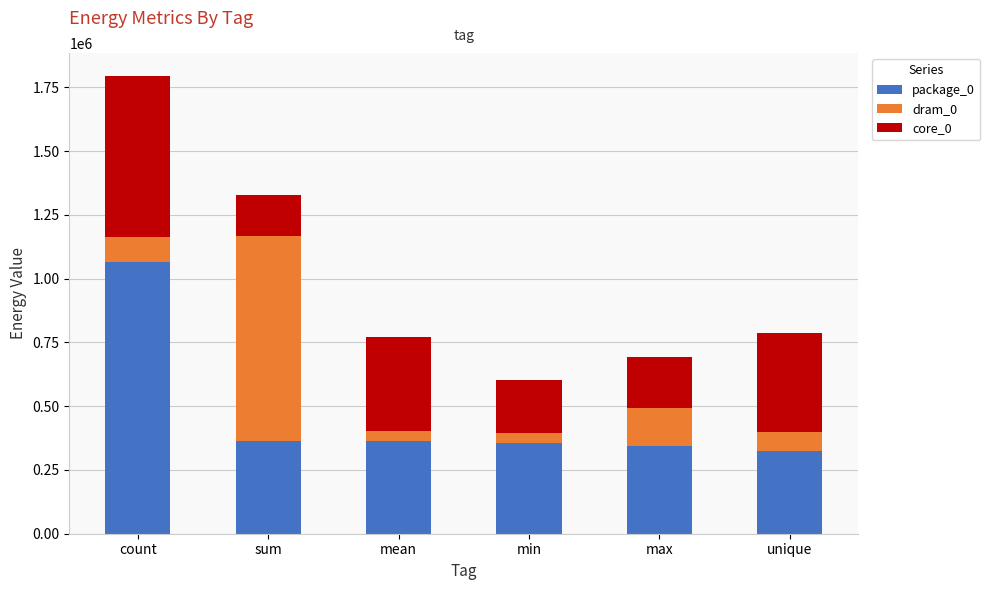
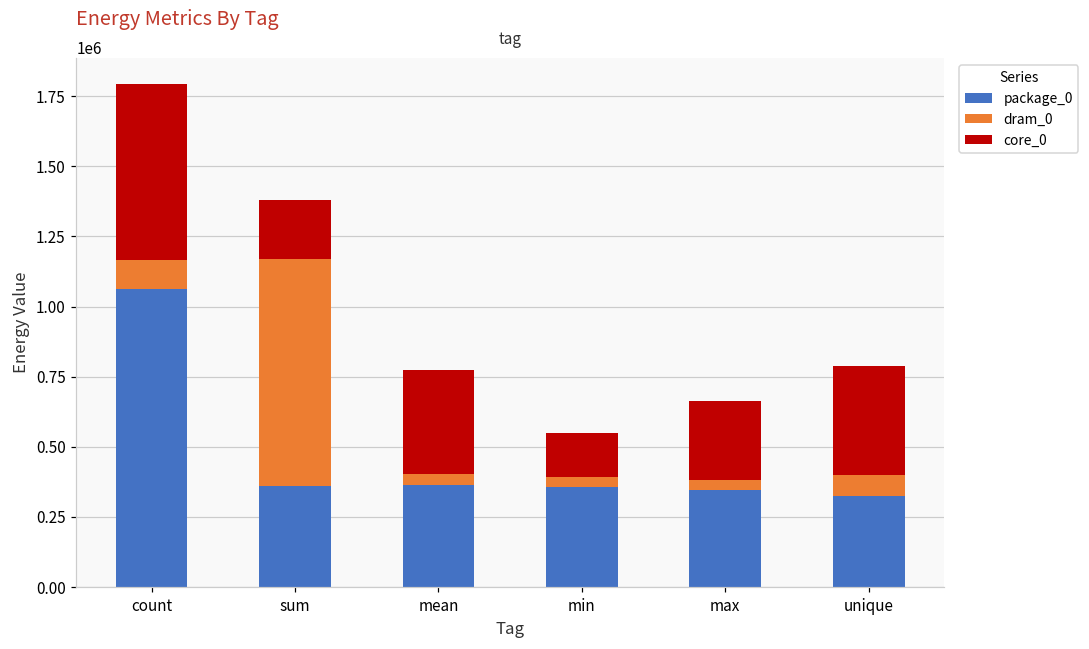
  {
    "package_0": {
      "count": 1060000,
      "sum": 360000,
      "mean": 360000,
      "min": 360000,
      "max": 340000,
      "unique": 330000
    },
    "dram_0": {
      "count": 100000,
      "sum": 810000,
      "mean": 40000,
      "min": 40000,
-     "max": 150000,
+     "max": 40000,
      "unique": 70000
    },
    "core_0": {
      "count": 630000,
-     "sum": 160000,
+     "sum": 210000,
      "mean": 370000,
-     "min": 210000,
-     "max": 200000,
+     "min": 160000,
+     "max": 280000,
      "unique": 390000
    }
  }
